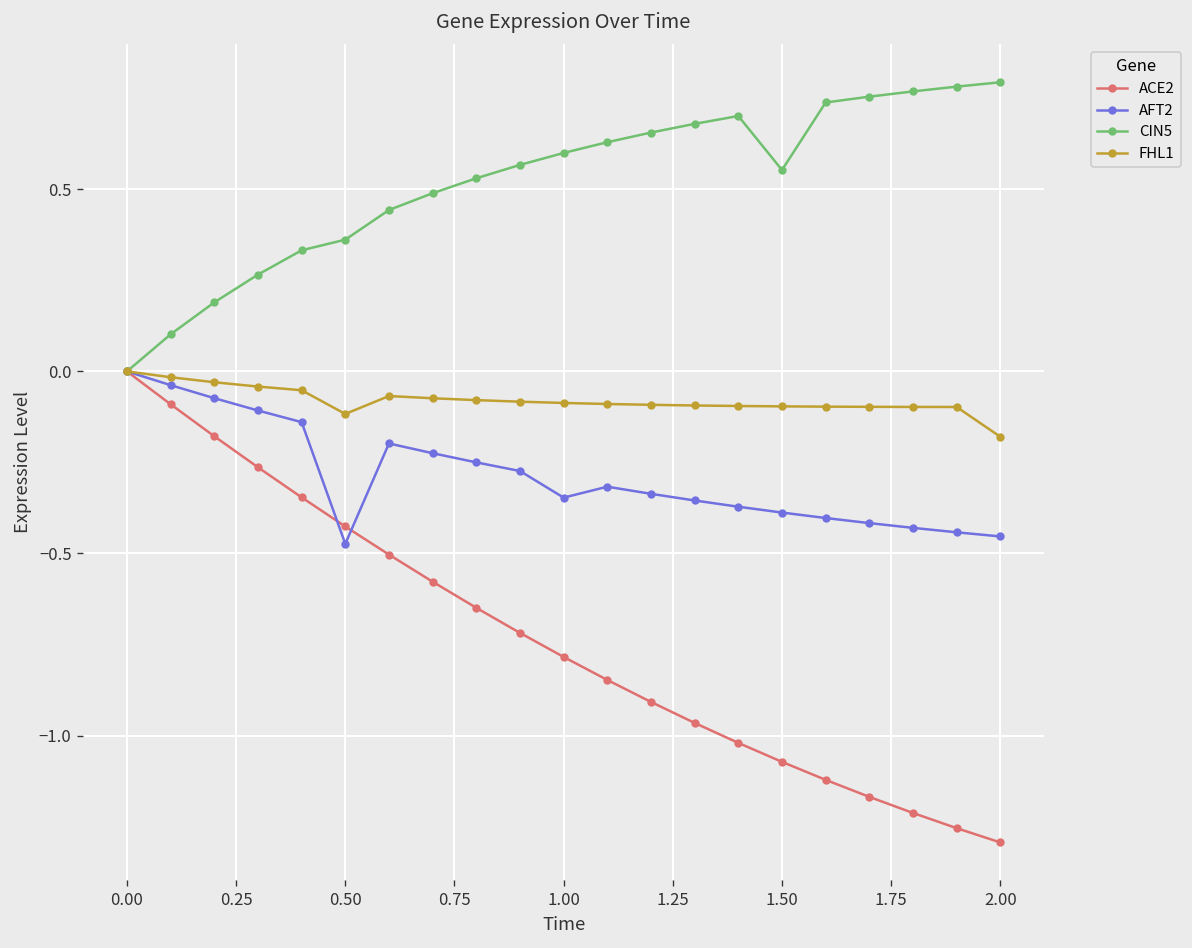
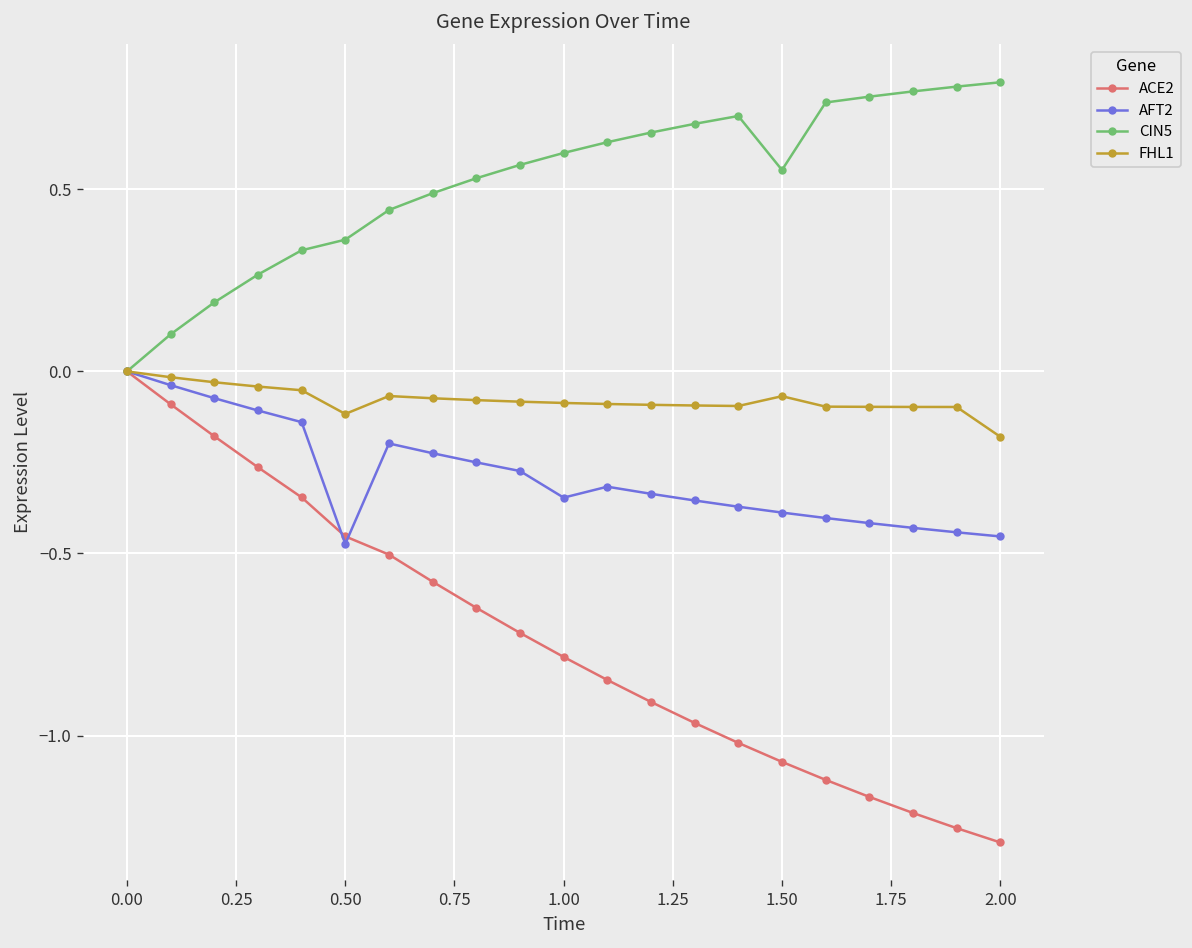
  {
    "ACE2": {
-     "0.50": -0.43,
+     "0.50": -0.45,
      "1.00": -0.78,
      "1.50": -1.07,
      "2.00": -1.29
    },
    "AFT2": {
      "0.50": -0.47,
      "1.00": -0.35,
      "1.50": -0.39,
      "2.00": -0.45
    },
    "CIN5": {
      "0.50": 0.36,
      "1.00": 0.60,
      "1.50": 0.55,
      "2.00": 0.79
    },
    "FHL1": {
      "0.50": -0.12,
      "1.00": -0.09,
-     "1.50": -0.10,
+     "1.50": -0.07,
      "2.00": -0.18
    }
  }
